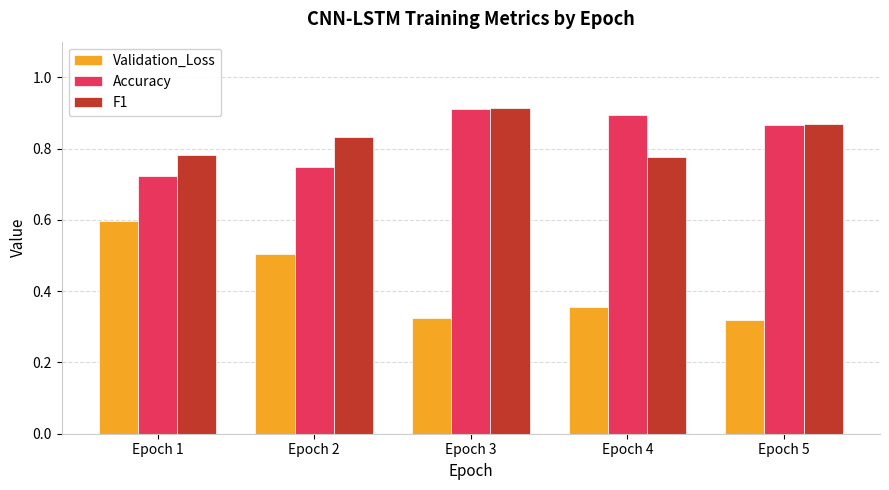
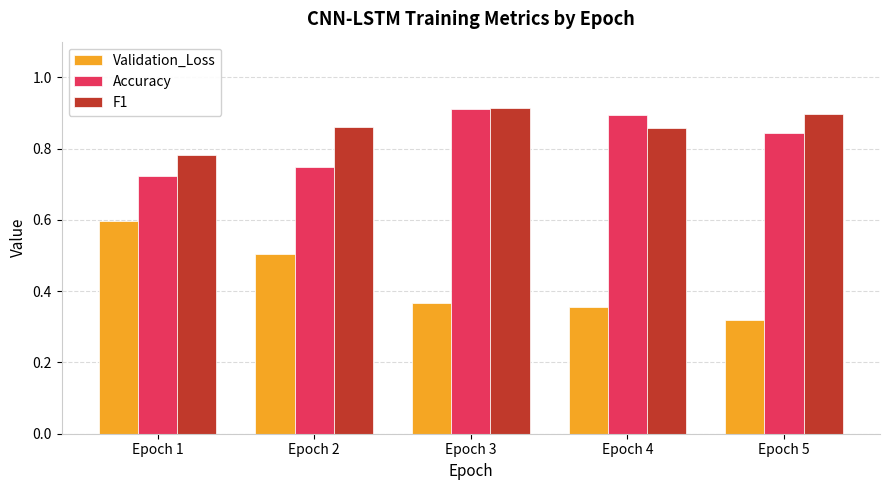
  {
    "Validation_Loss": {
      "Epoch 1": 0.60,
      "Epoch 2": 0.50,
-     "Epoch 3": 0.32,
+     "Epoch 3": 0.37,
      "Epoch 4": 0.35,
      "Epoch 5": 0.32
    },
    "Accuracy": {
      "Epoch 1": 0.72,
      "Epoch 2": 0.75,
      "Epoch 3": 0.91,
      "Epoch 4": 0.89,
-     "Epoch 5": 0.87
+     "Epoch 5": 0.84
    },
    "F1": {
      "Epoch 1": 0.78,
-     "Epoch 2": 0.83,
+     "Epoch 2": 0.86,
      "Epoch 3": 0.91,
-     "Epoch 4": 0.78,
-     "Epoch 5": 0.87
+     "Epoch 4": 0.86,
+     "Epoch 5": 0.90
    }
  }
